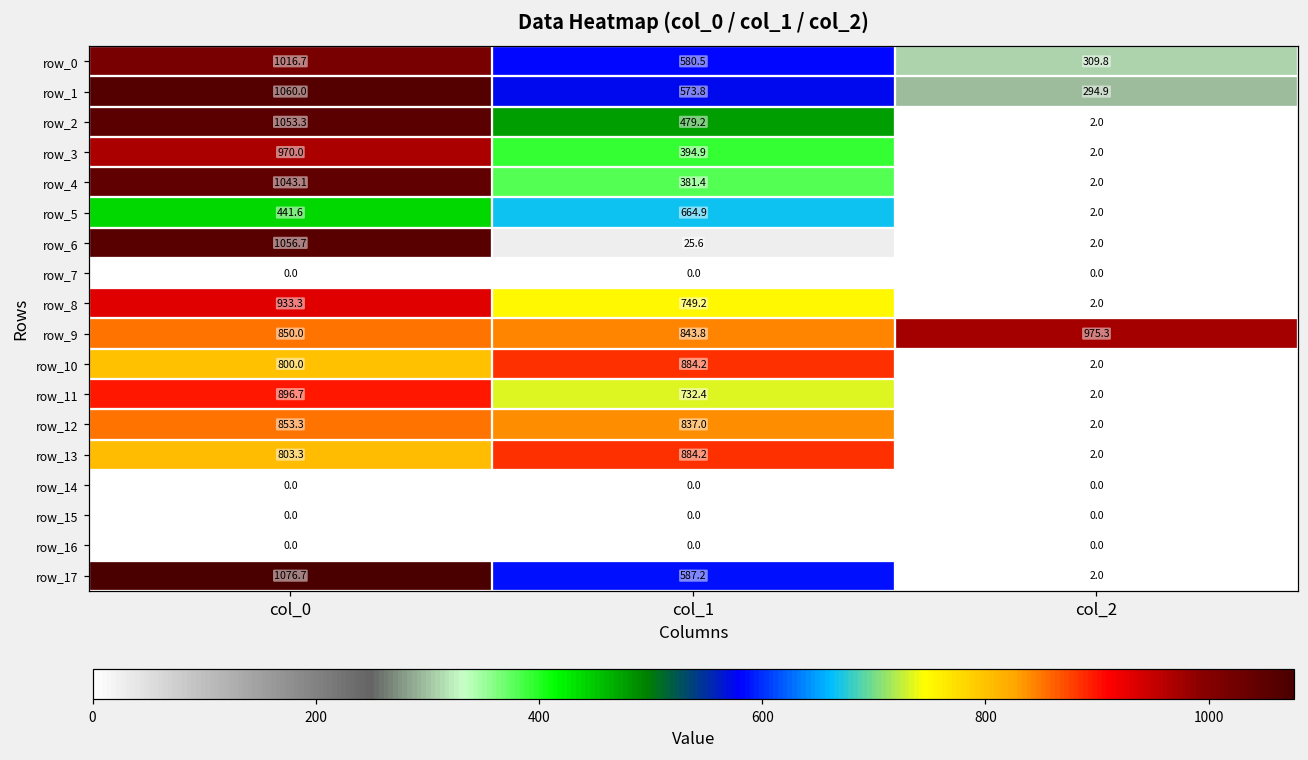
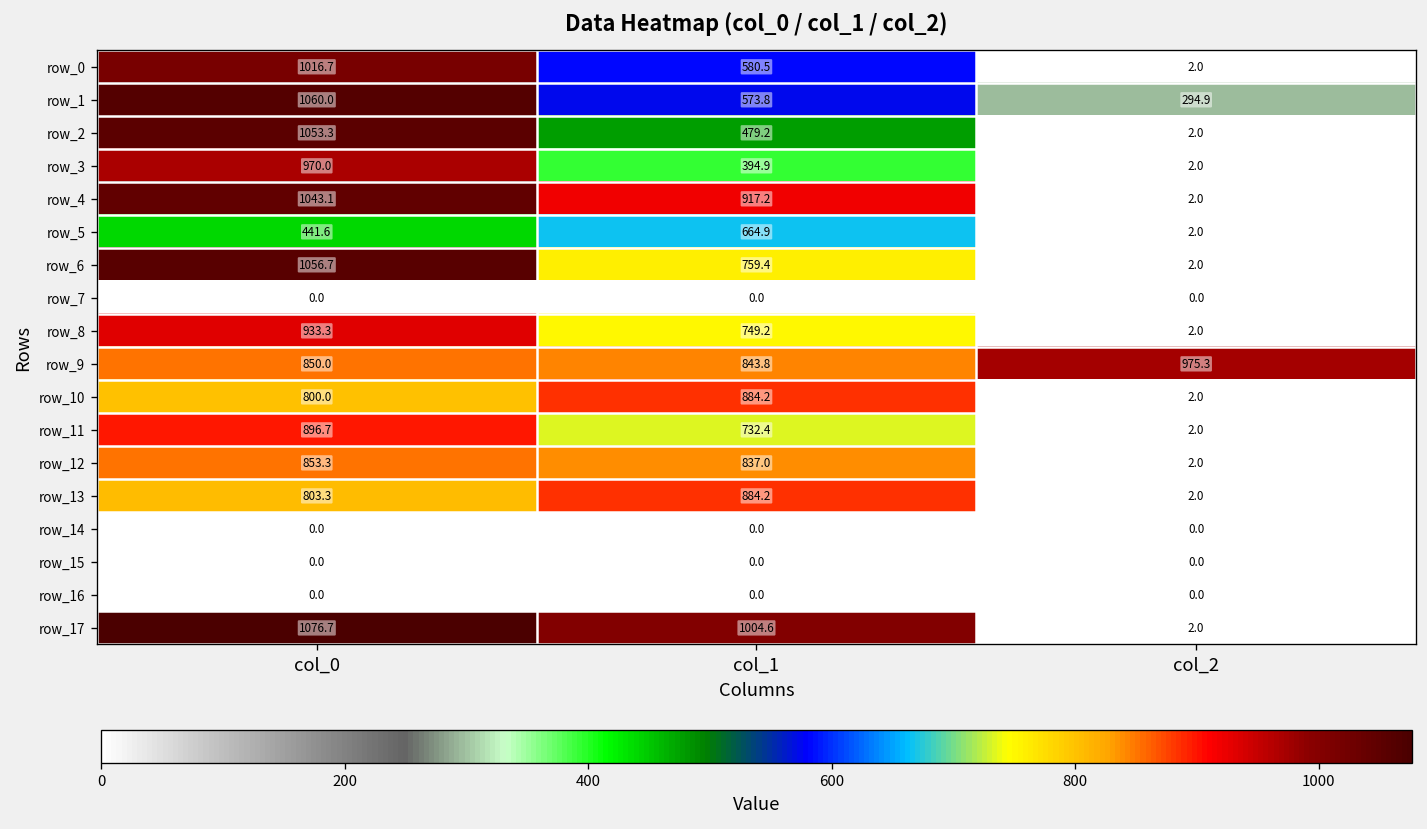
  {
    "row_0": {
-     "col_2": 309.8
+     "col_2": 2.0
    },
    "row_4": {
-     "col_1": 381.4
+     "col_1": 917.2
    },
    "row_6": {
-     "col_1": 25.6
+     "col_1": 759.4
    },
    "row_17": {
-     "col_1": 587.2
+     "col_1": 1004.6
    }
  }
